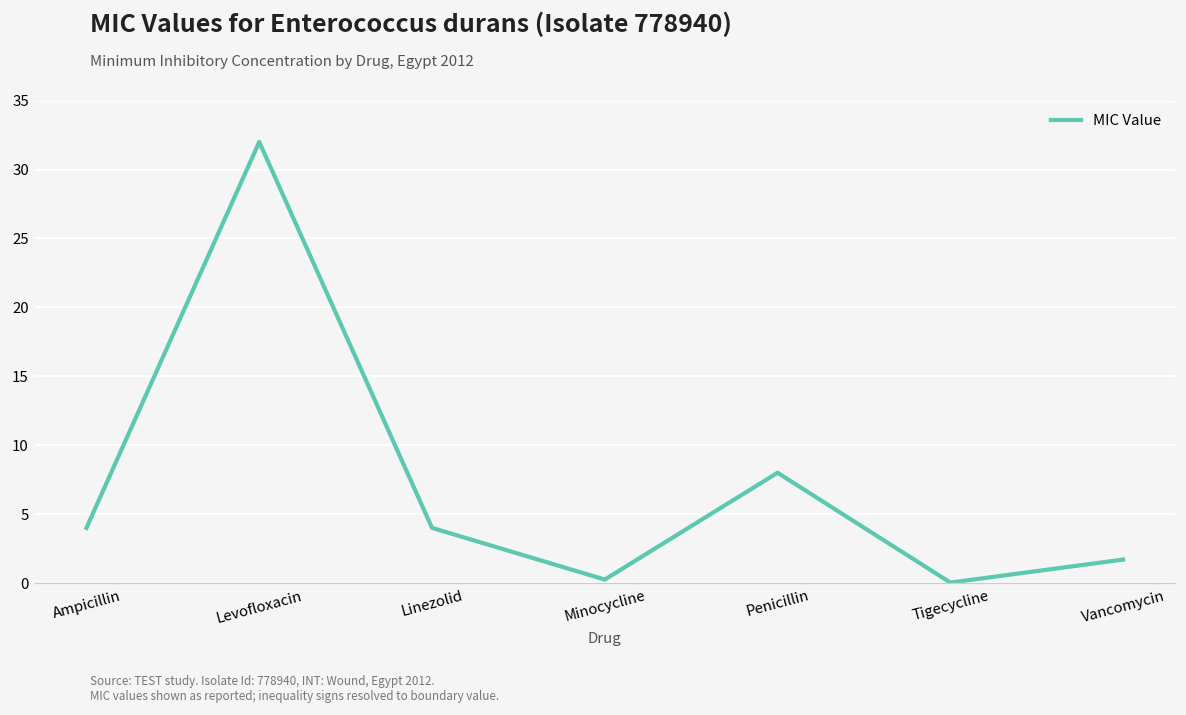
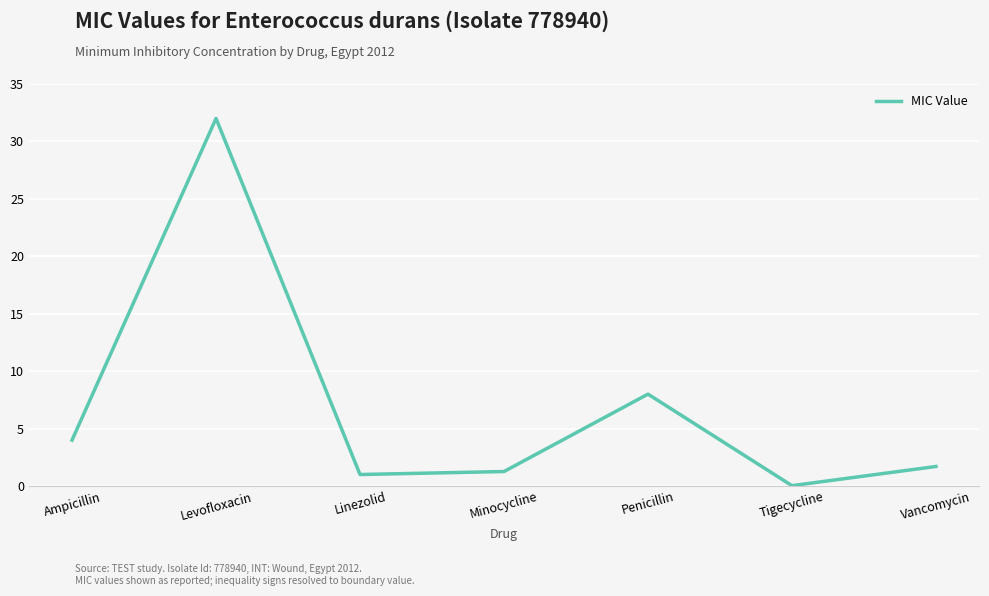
  {
    "Ampicillin": 4.0,
    "Levofloxacin": 32.0,
-   "Linezolid": 4,
-   "Minocycline": 0.3,
+   "Linezolid": 1,
+   "Minocycline": 1.3,
    "Penicillin": 8.0,
    "Tigecycline": 0.0,
    "Vancomycin": 1.7
  }
